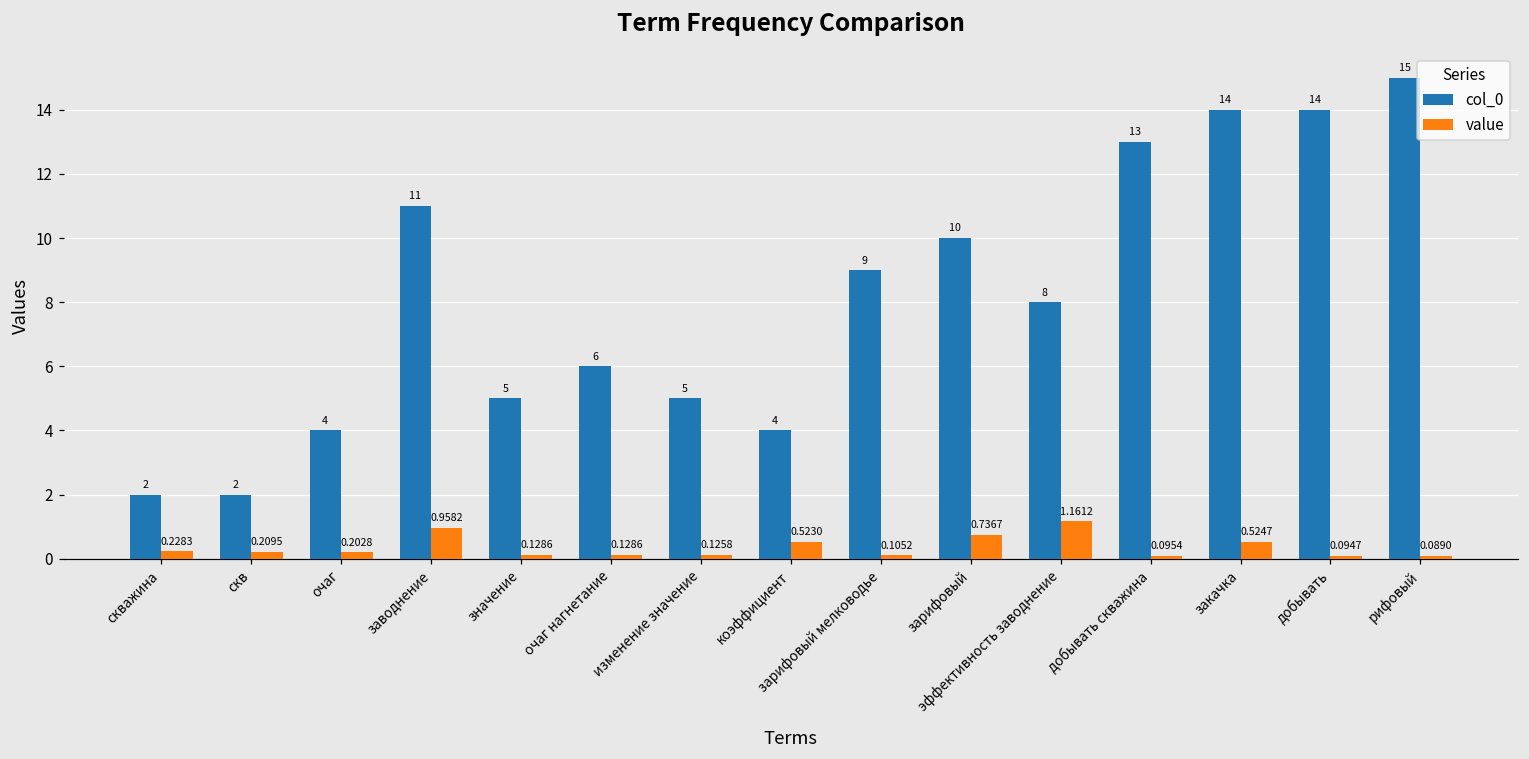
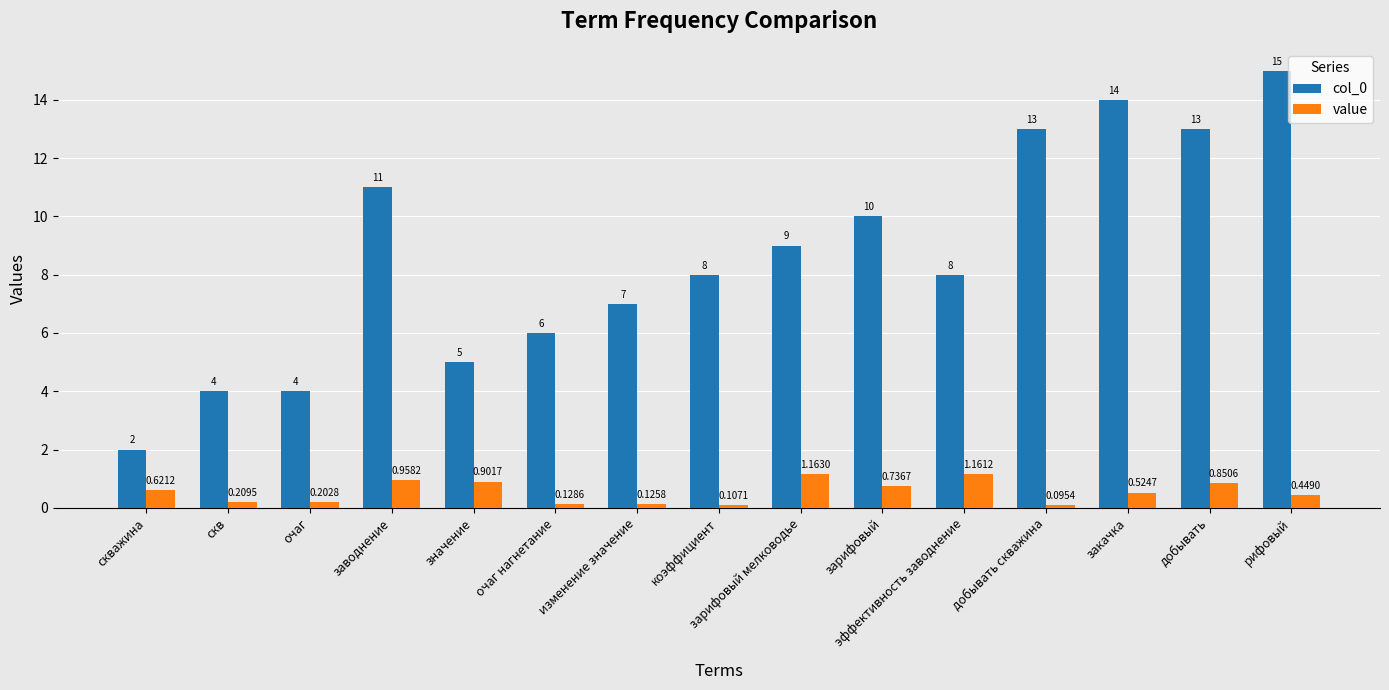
  {
    "col_0": {
      "скважина": 2,
-     "скв": 2,
+     "скв": 4,
      "очаг": 4,
      "заводнение": 11,
      "значение": 5,
      "очаг нагнетание": 6,
-     "изменение значение": 5,
-     "коэффициент": 4,
+     "изменение значение": 7,
+     "коэффициент": 8,
      "зарифовый мелководье": 9,
      "зарифовый": 10,
      "эффективность заводнение": 8,
      "добывать скважина": 13,
      "закачка": 14,
-     "добывать": 14,
+     "добывать": 13,
      "рифовый": 15
    },
    "value": {
-     "скважина": 0.2283,
+     "скважина": 0.6212,
      "скв": 0.2095,
      "очаг": 0.2028,
      "заводнение": 0.9582,
-     "значение": 0.1286,
+     "значение": 0.9017,
      "очаг нагнетание": 0.1286,
      "изменение значение": 0.1258,
-     "коэффициент": 0.5230,
-     "зарифовый мелководье": 0.1052,
+     "коэффициент": 0.1071,
+     "зарифовый мелководье": 1.1630,
      "зарифовый": 0.7367,
      "эффективность заводнение": 1.1612,
      "добывать скважина": 0.0954,
      "закачка": 0.5247,
-     "добывать": 0.0947,
-     "рифовый": 0.0890
+     "добывать": 0.8506,
+     "рифовый": 0.4490
    }
  }
